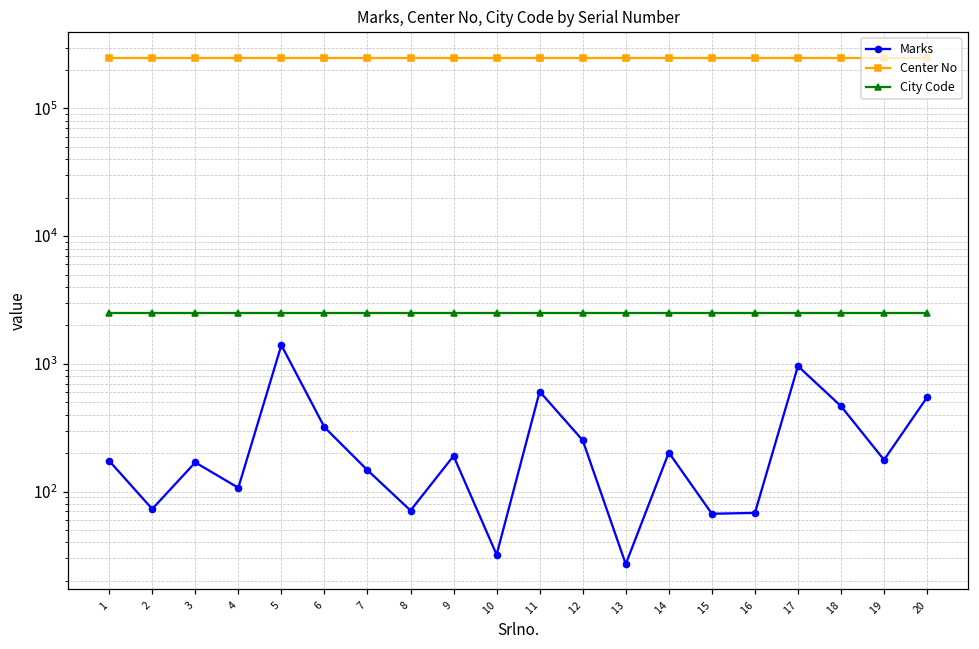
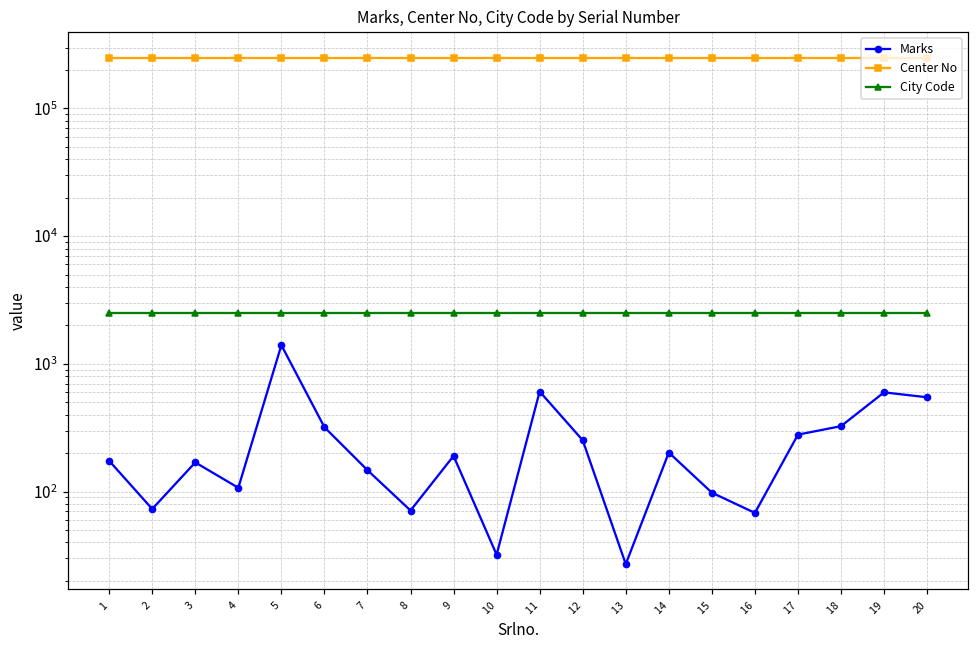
  {
    "Marks": {
      "1": 170,
      "2": 70,
      "3": 170,
      "4": 110,
      "5": 1400,
      "6": 320,
      "7": 150,
      "8": 70,
      "9": 190,
      "10": 32,
      "11": 600,
      "12": 250,
      "13": 27,
      "14": 200,
-     "15": 70,
+     "15": 100,
      "16": 70,
-     "17": 1000,
-     "18": 470,
-     "19": 180,
+     "17": 280,
+     "18": 330,
+     "19": 600,
      "20": 500
    },
    "Center No": {
      "1": 250000,
      "2": 250000,
      "3": 250000,
      "4": 250000,
      "5": 250000,
      "6": 250000,
      "7": 250000,
      "8": 250000,
      "9": 250000,
      "10": 250000,
      "11": 250000,
      "12": 250000,
      "13": 250000,
      "14": 250000,
      "15": 250000,
      "16": 250000,
      "17": 250000,
      "18": 250000
    },
    "City Code": {
      "1": 2500,
      "2": 2500,
      "3": 2500,
      "4": 2500,
      "5": 2500,
      "6": 2500,
      "7": 2500,
      "8": 2500,
      "9": 2500,
      "10": 2500,
      "11": 2500,
      "12": 2500,
      "13": 2500,
      "14": 2500,
      "15": 2500,
      "16": 2500,
      "17": 2500,
      "18": 2500,
      "19": 2500,
      "20": 2500
    }
  }
